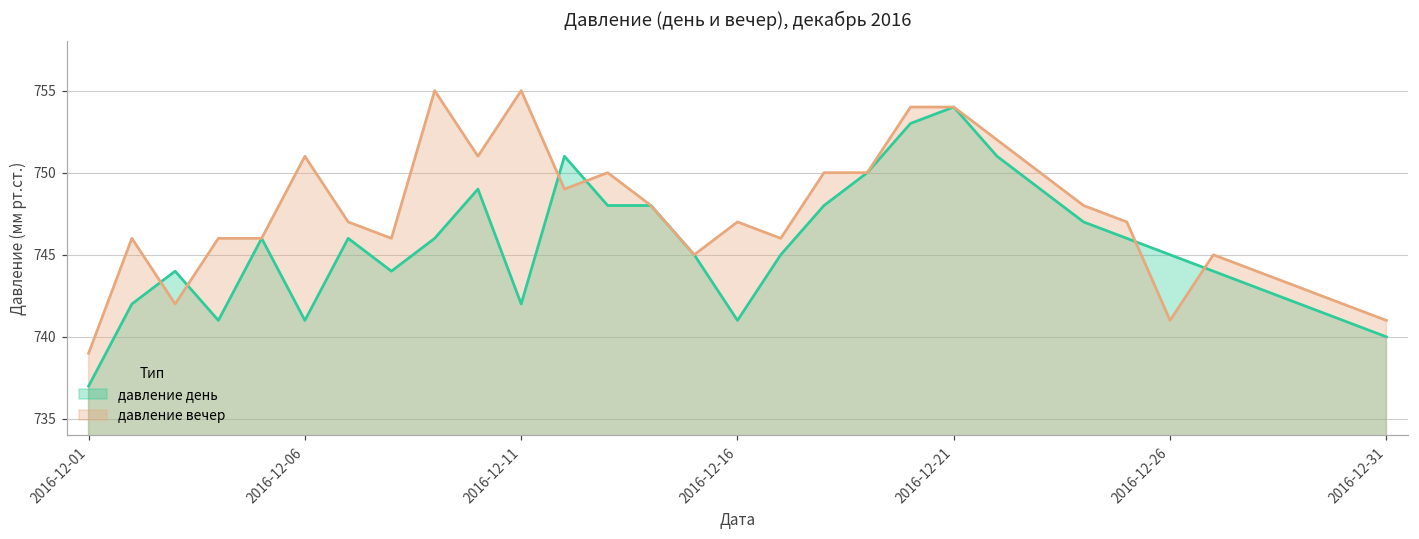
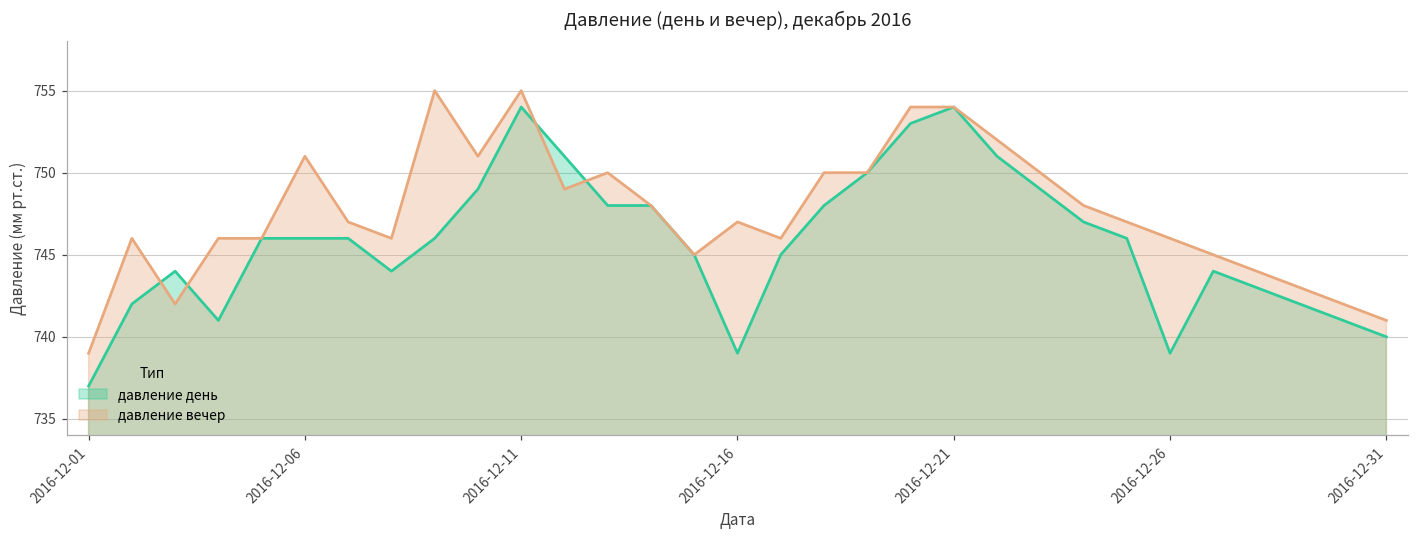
  {
    "давление день": {
      "2016-12-01": 737,
-     "2016-12-06": 741,
-     "2016-12-11": 742,
-     "2016-12-16": 741,
-     "2016-12-26": 745,
+     "2016-12-06": 746,
+     "2016-12-11": 754,
+     "2016-12-16": 739,
+     "2016-12-26": 739,
      "2016-12-31": 740
    },
    "давление вечер": {
      "2016-12-01": 739,
      "2016-12-06": 751,
      "2016-12-11": 755,
      "2016-12-16": 747,
-     "2016-12-26": 741,
+     "2016-12-26": 746,
      "2016-12-31": 741
    }
  }
